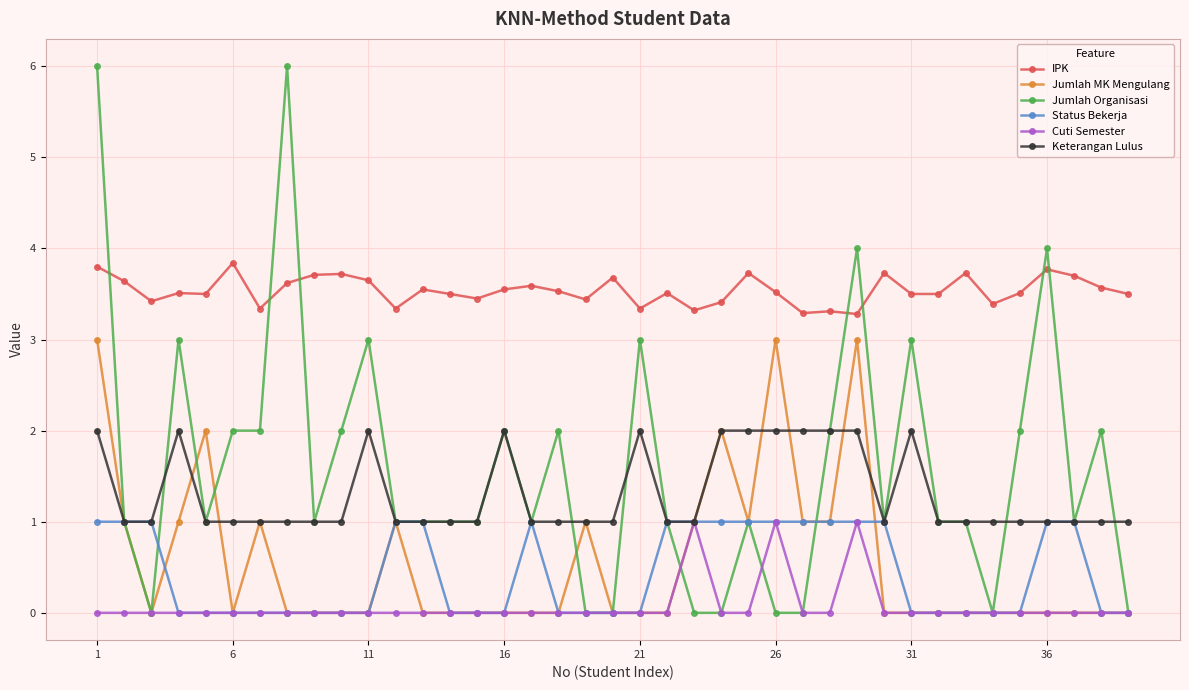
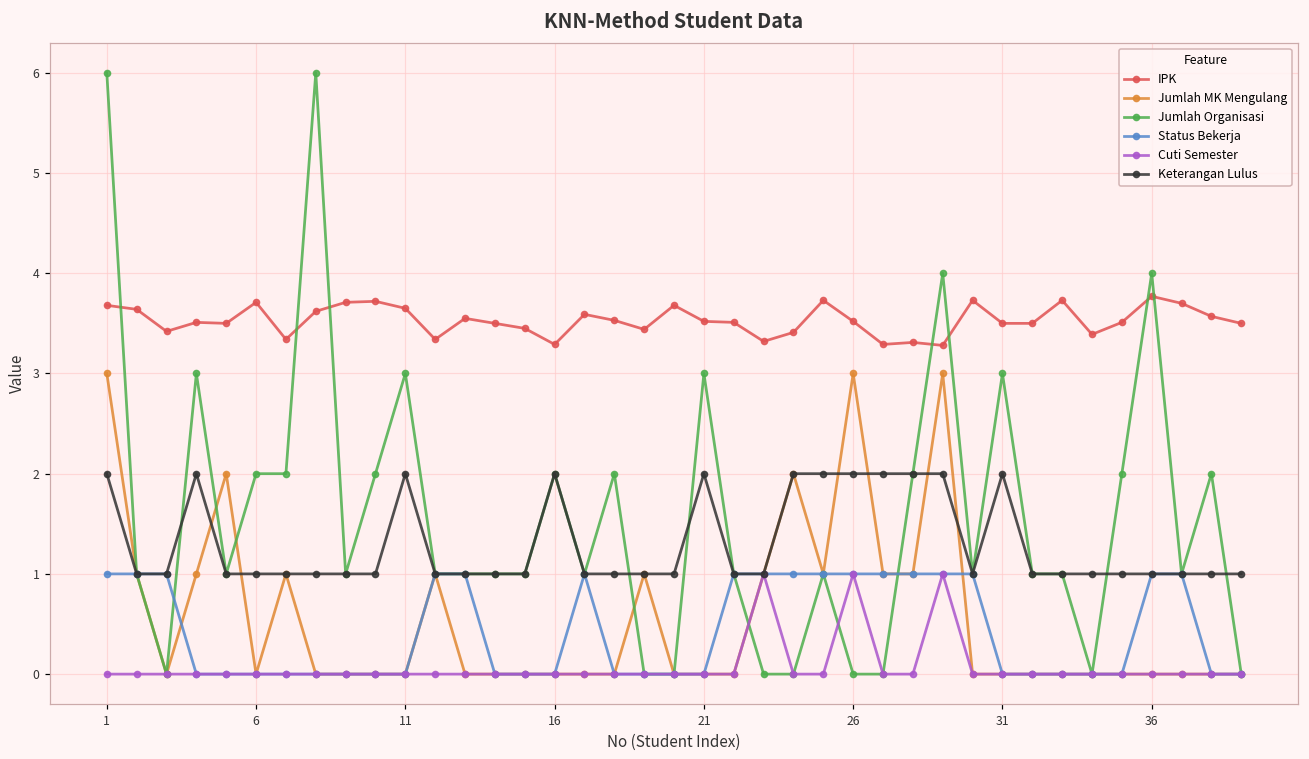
  {
    "IPK": {
-     "1": 3.8,
-     "6": 3.8,
+     "1": 3.7,
+     "6": 3.7,
      "11": 3.7,
-     "16": 3.6,
-     "21": 3.3,
+     "16": 3.3,
+     "21": 3.5,
      "26": 3.5,
      "31": 3.5,
      "36": 3.8
    },
    "Jumlah MK Mengulang": {
      "1": 3.0,
      "26": 3.0
    },
    "Jumlah Organisasi": {
      "1": 6.0,
      "6": 2.0,
      "11": 3.0,
      "21": 3.0,
      "26": 0.0,
      "31": 3.0,
      "36": 4.0
    },
    "Status Bekerja": {
      "1": 1.0
    },
    "Cuti Semester": {
      "1": 0.0
    },
    "Keterangan Lulus": {
      "1": 2.0,
      "6": 1.0,
      "11": 2.0,
      "21": 2.0,
      "26": 2.0,
      "31": 2.0
    }
  }
